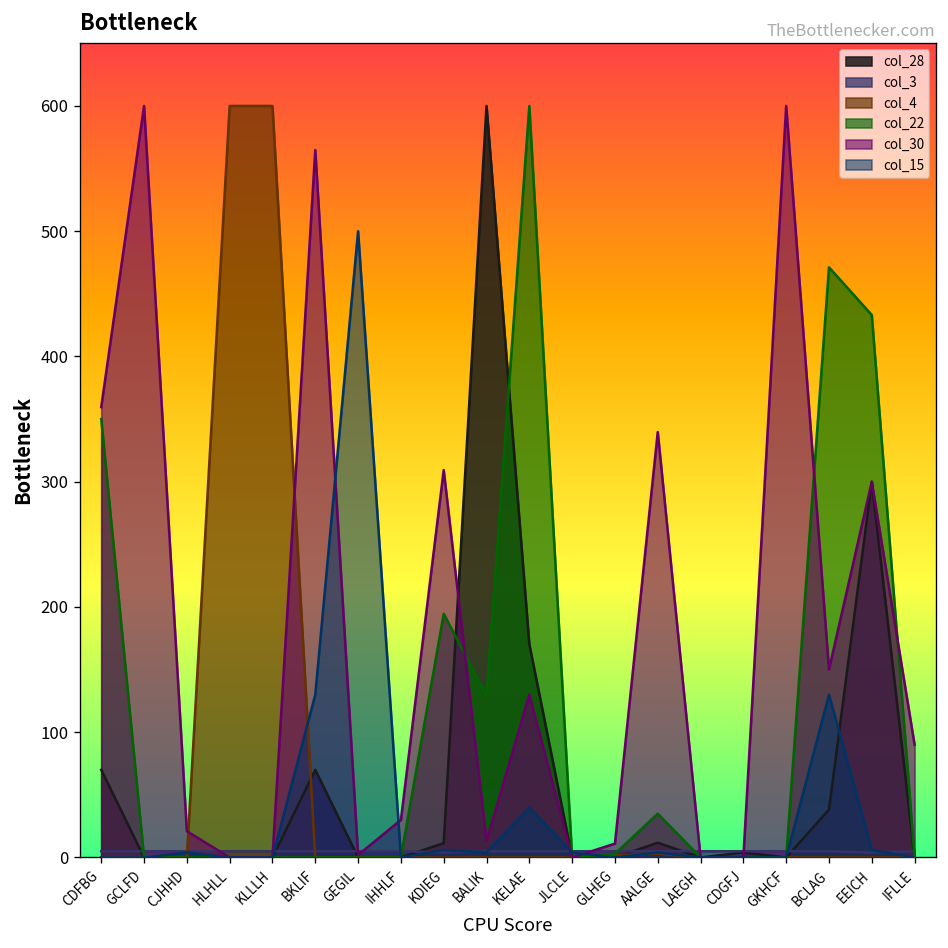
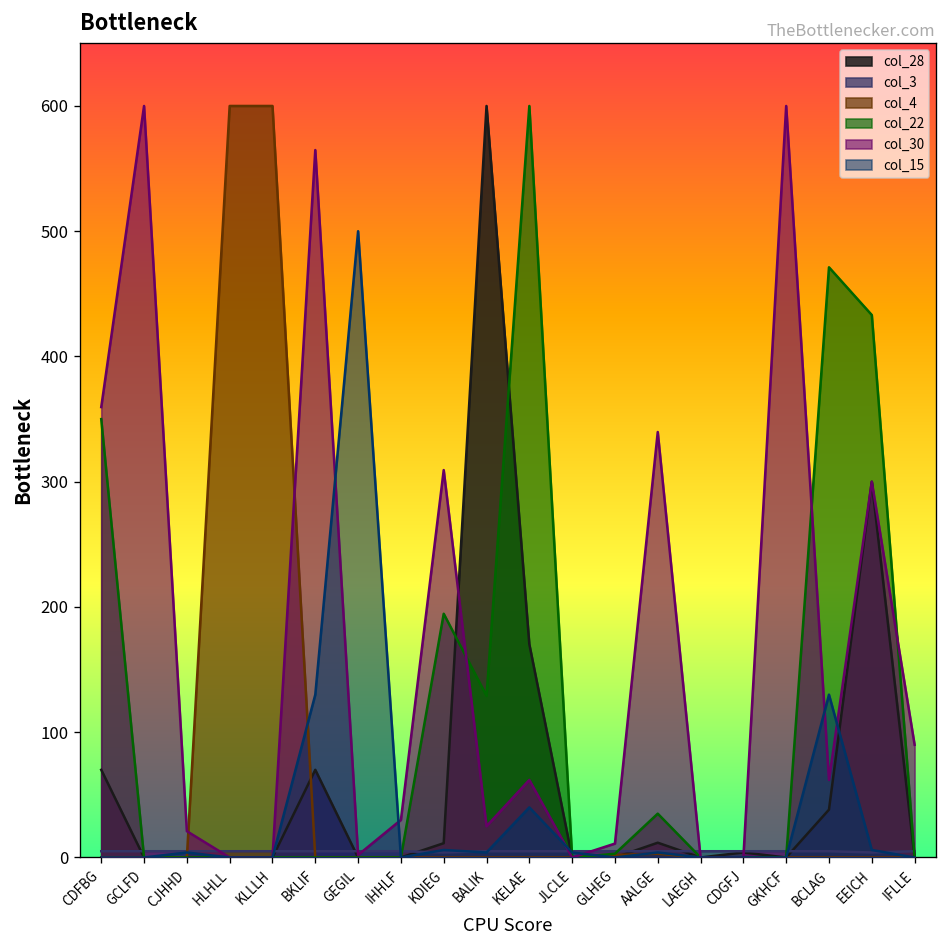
  {
    "col_28": {
      "CDFBG": 70,
      "BKLIF": 70,
      "KDIEG": 11,
      "BALIK": 600,
      "KELAE": 170,
      "AALGE": 12,
      "BCLAG": 38
    },
    "col_4": {
      "HLHLL": 600,
      "KLLLH": 600,
      "KDIEG": 0,
      "BALIK": 0,
      "KELAE": 0,
      "BCLAG": 0,
      "EEICH": 0
    },
    "col_22": {
      "CDFBG": 350,
      "KDIEG": 195,
      "BALIK": 129,
      "KELAE": 600,
      "AALGE": 35,
      "BCLAG": 471,
      "EEICH": 433
    },
    "col_30": {
      "CDFBG": 360,
      "GCLFD": 600,
      "CJHHD": 21,
      "BKLIF": 565,
      "IHHLF": 30,
      "KDIEG": 309,
-     "BALIK": 13,
-     "KELAE": 130,
+     "BALIK": 25,
+     "KELAE": 62,
      "GLHEG": 11,
      "AALGE": 340,
      "GKHCF": 600,
-     "BCLAG": 150,
+     "BCLAG": 62,
      "IFLLE": 90
    }
  }
